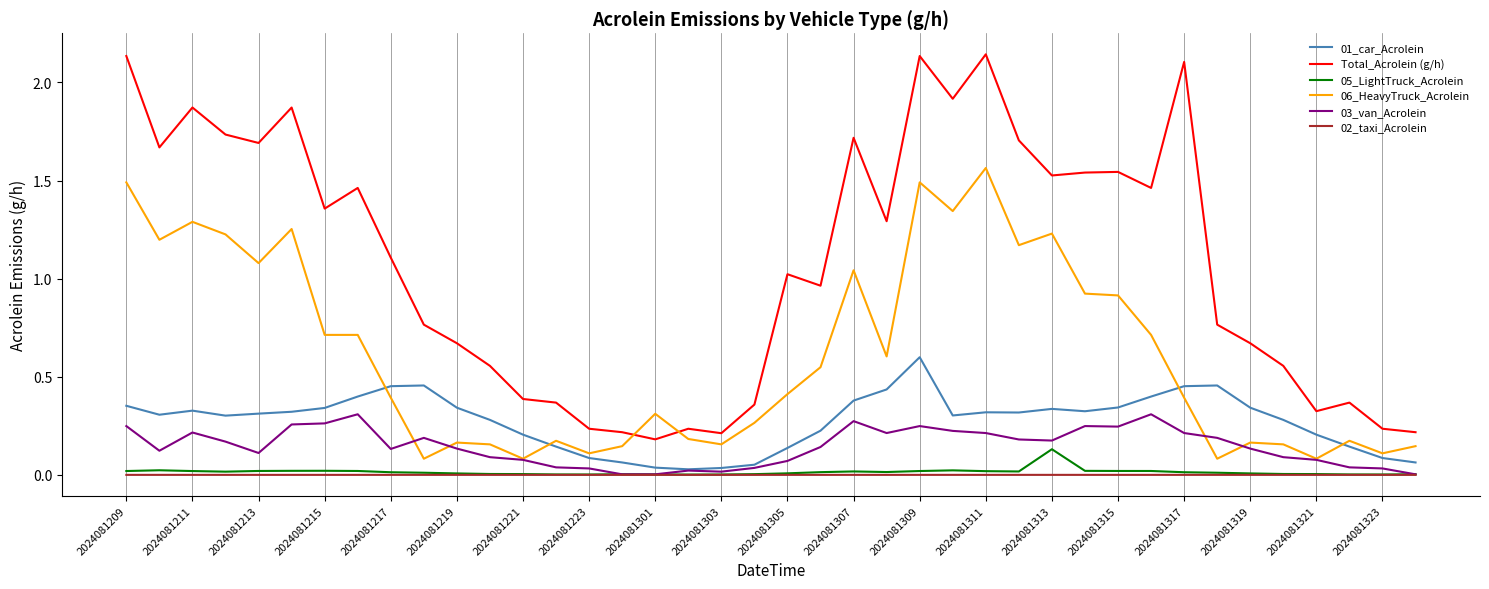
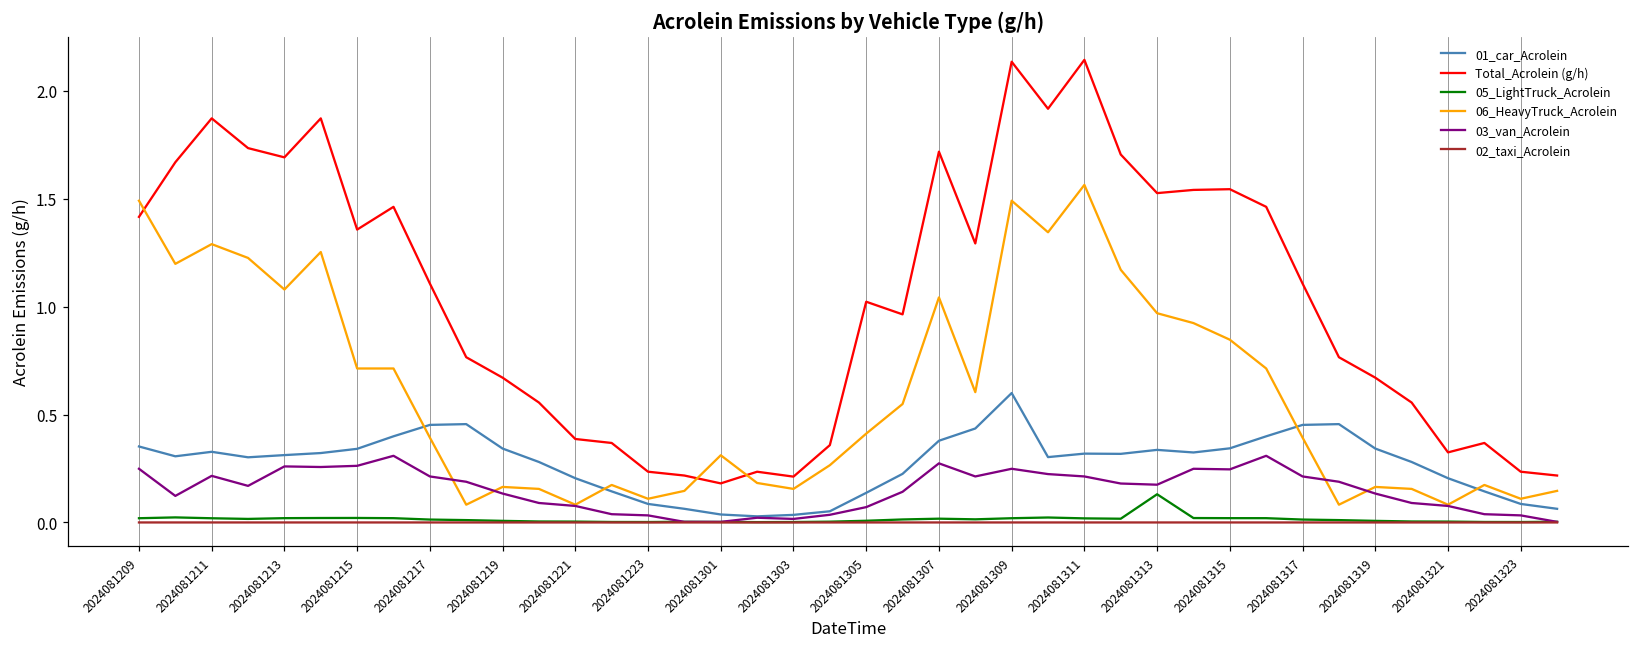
  {
    "01_car_Acrolein": {
      "2024081209": 0.35,
      "2024081211": 0.33,
      "2024081213": 0.31,
      "2024081215": 0.34,
      "2024081217": 0.45,
      "2024081219": 0.34,
      "2024081221": 0.20,
      "2024081223": 0.09,
      "2024081301": 0.04,
      "2024081303": 0.04,
      "2024081305": 0.14,
      "2024081307": 0.38,
      "2024081309": 0.60,
      "2024081311": 0.32,
      "2024081313": 0.34,
      "2024081315": 0.34,
      "2024081317": 0.45,
      "2024081319": 0.34,
      "2024081321": 0.20,
      "2024081323": 0.09
    },
    "Total_Acrolein (g/h)": {
-     "2024081209": 2.13,
+     "2024081209": 1.42,
      "2024081211": 1.87,
      "2024081213": 1.69,
      "2024081215": 1.36,
      "2024081217": 1.11,
      "2024081219": 0.67,
      "2024081221": 0.39,
      "2024081223": 0.24,
      "2024081301": 0.18,
      "2024081303": 0.21,
      "2024081305": 1.02,
      "2024081307": 1.72,
      "2024081309": 2.13,
      "2024081311": 2.14,
      "2024081313": 1.53,
      "2024081315": 1.54,
-     "2024081317": 2.10,
+     "2024081317": 1.11,
      "2024081319": 0.67,
      "2024081321": 0.32,
      "2024081323": 0.24
    },
    "05_LightTruck_Acrolein": {
      "2024081209": 0.02,
      "2024081211": 0.02,
      "2024081213": 0.02,
      "2024081215": 0.02,
      "2024081217": 0.01,
      "2024081307": 0.02,
      "2024081309": 0.02,
      "2024081311": 0.02,
      "2024081313": 0.13,
      "2024081315": 0.02,
      "2024081317": 0.01
    },
    "06_HeavyTruck_Acrolein": {
      "2024081209": 1.49,
      "2024081211": 1.29,
      "2024081213": 1.08,
      "2024081215": 0.71,
      "2024081217": 0.39,
      "2024081219": 0.16,
      "2024081223": 0.11,
      "2024081301": 0.31,
      "2024081303": 0.16,
      "2024081305": 0.41,
      "2024081307": 1.04,
      "2024081309": 1.49,
      "2024081311": 1.56,
-     "2024081313": 1.23,
-     "2024081315": 0.91,
+     "2024081313": 0.97,
+     "2024081315": 0.85,
      "2024081317": 0.39,
      "2024081319": 0.16,
      "2024081323": 0.11
    },
    "03_van_Acrolein": {
      "2024081209": 0.25,
      "2024081211": 0.22,
-     "2024081213": 0.11,
+     "2024081213": 0.26,
      "2024081215": 0.26,
-     "2024081217": 0.13,
+     "2024081217": 0.21,
      "2024081219": 0.13,
      "2024081223": 0.03,
      "2024081303": 0.02,
      "2024081305": 0.07,
      "2024081307": 0.27,
      "2024081309": 0.25,
      "2024081311": 0.21,
      "2024081313": 0.17,
      "2024081315": 0.25,
      "2024081317": 0.21,
      "2024081319": 0.13,
      "2024081323": 0.03
    },
    "02_taxi_Acrolein": {
      "2024081209": 0.00,
      "2024081211": 0.00,
      "2024081213": 0.00,
      "2024081215": 0.00,
      "2024081217": 0.00,
      "2024081307": 0.00,
      "2024081309": 0.00,
      "2024081311": 0.00,
      "2024081313": 0.00,
      "2024081315": 0.00,
      "2024081317": 0.00
    }
  }
